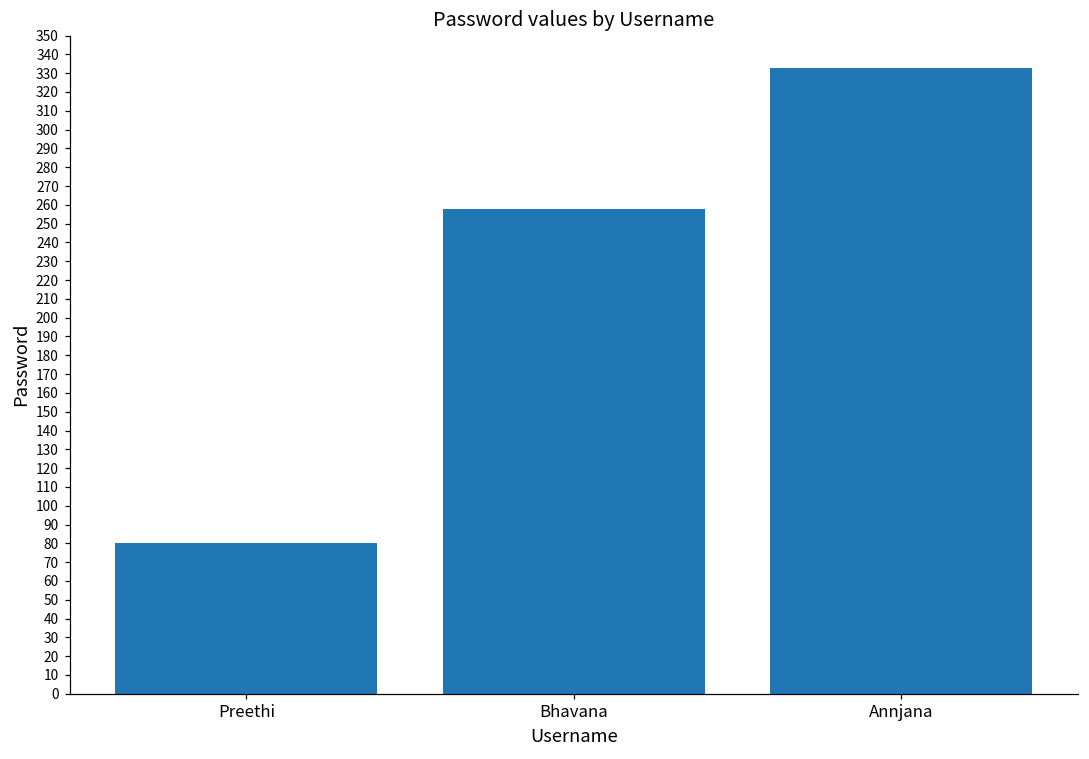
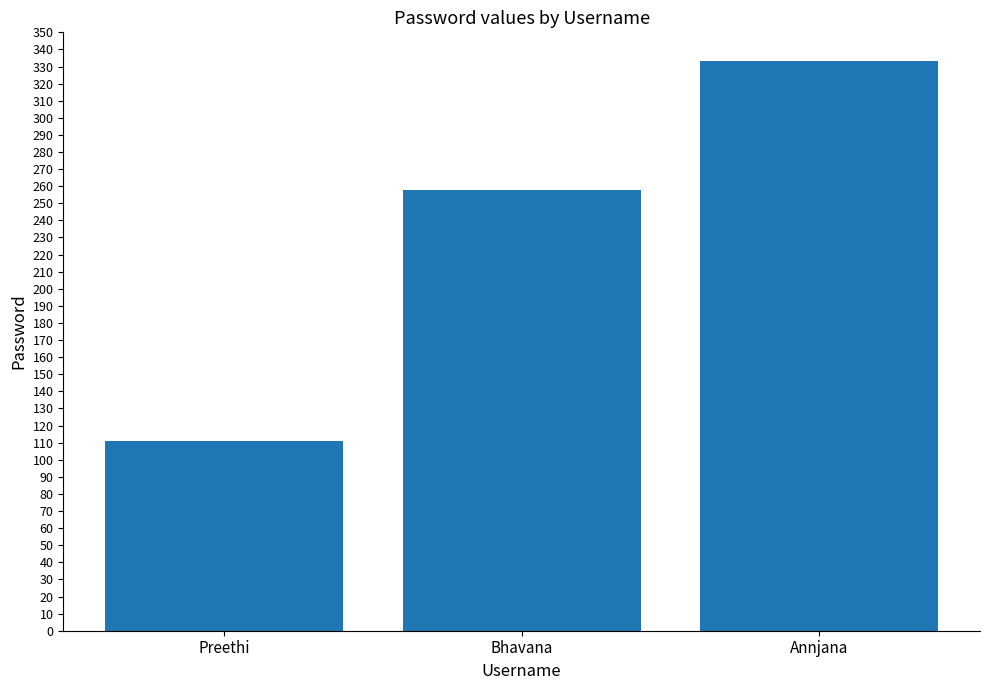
  {
-   "Preethi": 80,
+   "Preethi": 111,
    "Bhavana": 258,
    "Annjana": 333
  }
